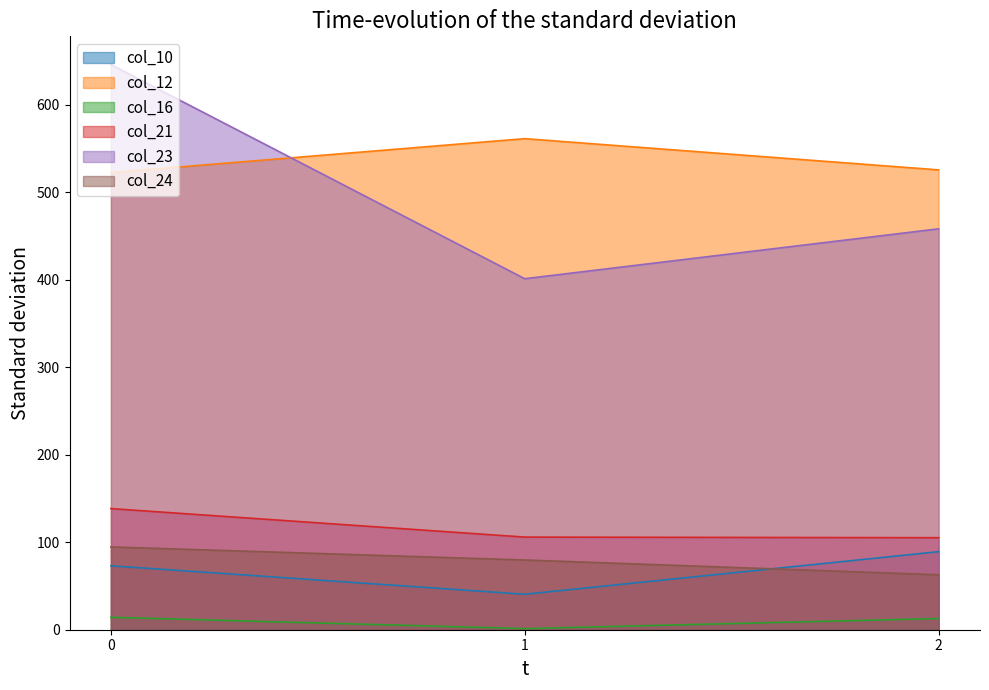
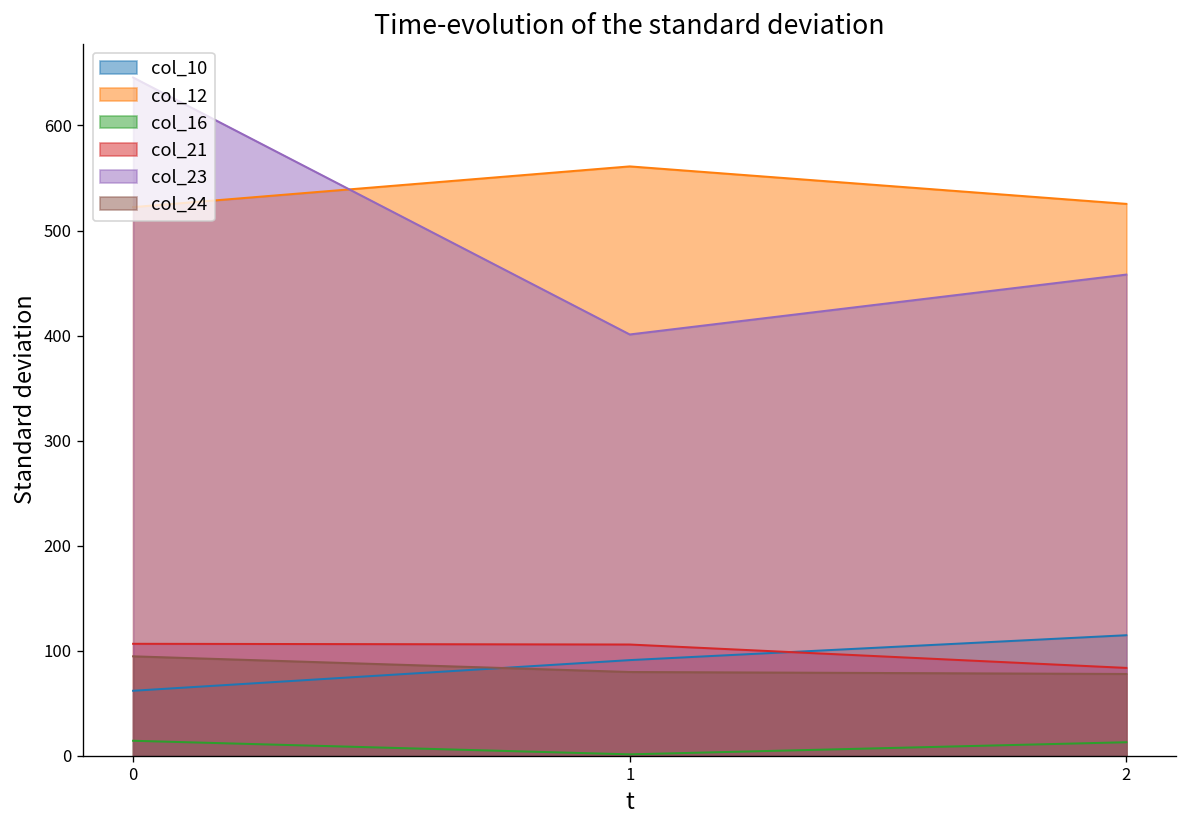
  {
    "col_10": {
-     "0": 70,
-     "1": 40,
-     "2": 90
+     "0": 60,
+     "1": 90,
+     "2": 110
    },
    "col_12": {
      "1": 560,
      "2": 530
    },
    "col_16": {
      "0": 10,
      "1": 0,
      "2": 10
    },
    "col_21": {
-     "0": 140,
+     "0": 110,
      "1": 110,
-     "2": 110
+     "2": 80
    },
    "col_23": {
      "1": 400,
      "2": 460
    },
    "col_24": {
      "0": 90,
      "1": 80,
-     "2": 60
+     "2": 80
    }
  }
